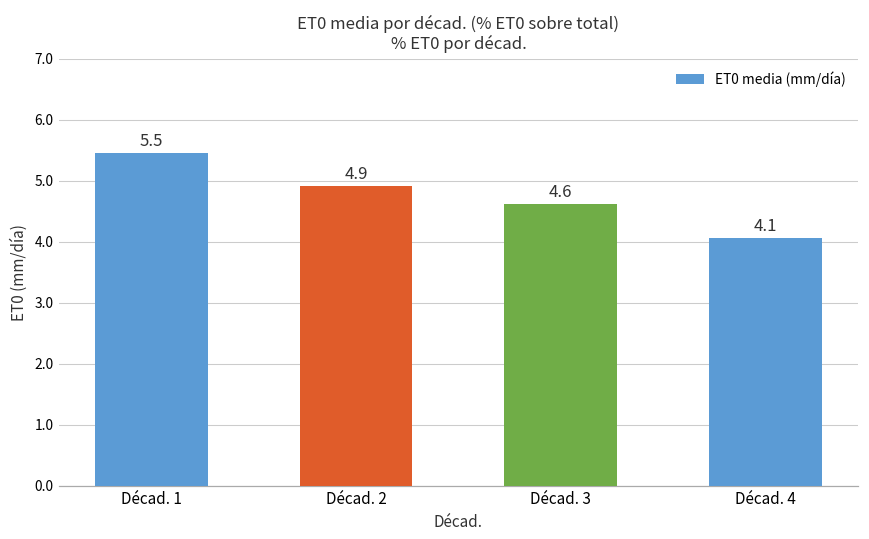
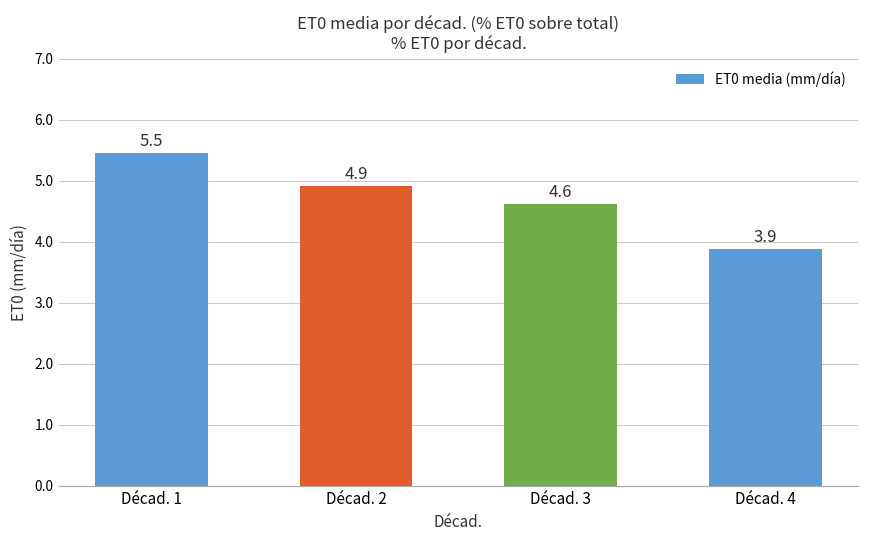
  {
    "Décad. 1": 5.5,
    "Décad. 2": 4.9,
    "Décad. 3": 4.6,
-   "Décad. 4": 4.1
+   "Décad. 4": 3.9
  }
